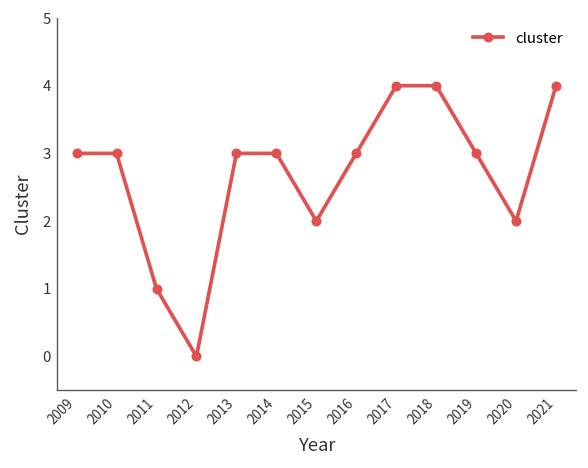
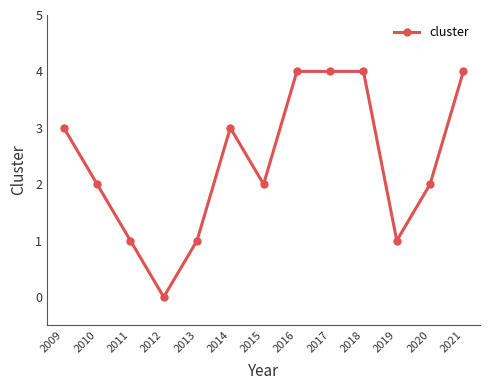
  {
    "2009": 3,
-   "2010": 3,
+   "2010": 2,
    "2011": 1,
    "2012": 0,
-   "2013": 3,
+   "2013": 1,
    "2014": 3,
    "2015": 2,
-   "2016": 3,
+   "2016": 4,
    "2017": 4,
    "2018": 4,
-   "2019": 3,
+   "2019": 1,
    "2020": 2,
    "2021": 4
  }
